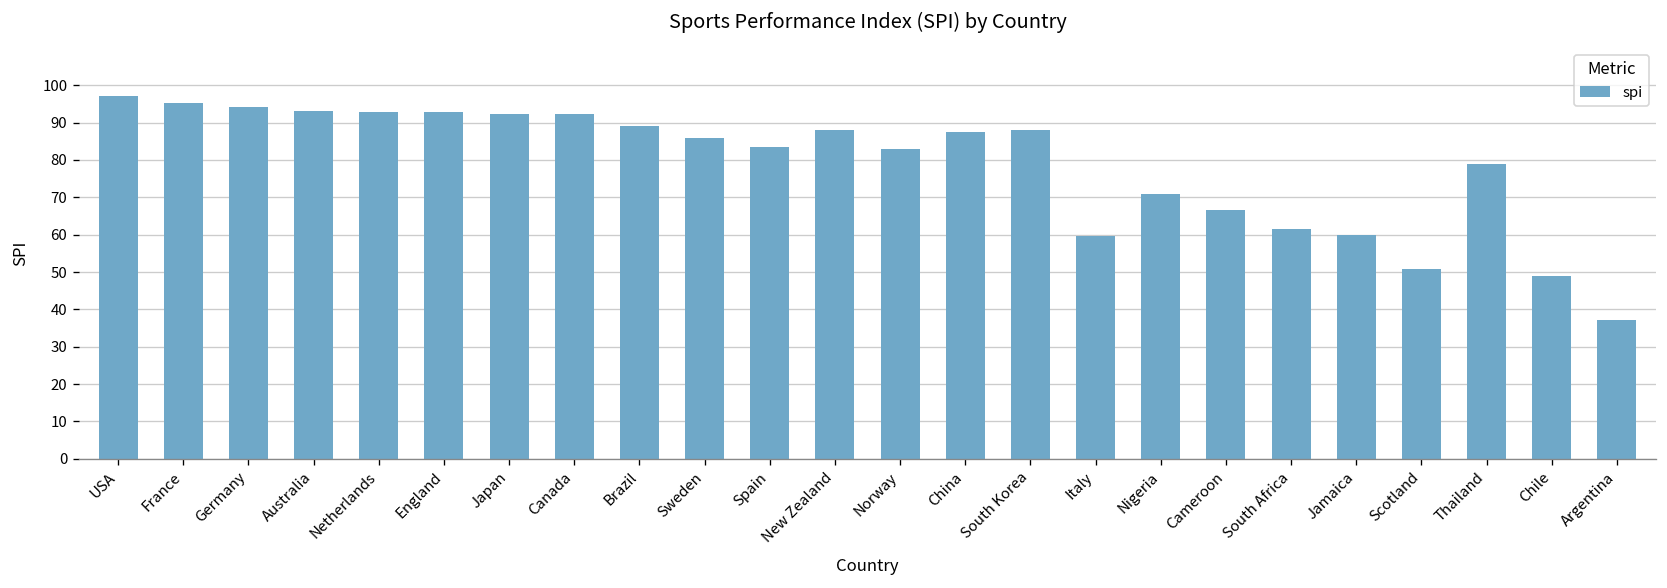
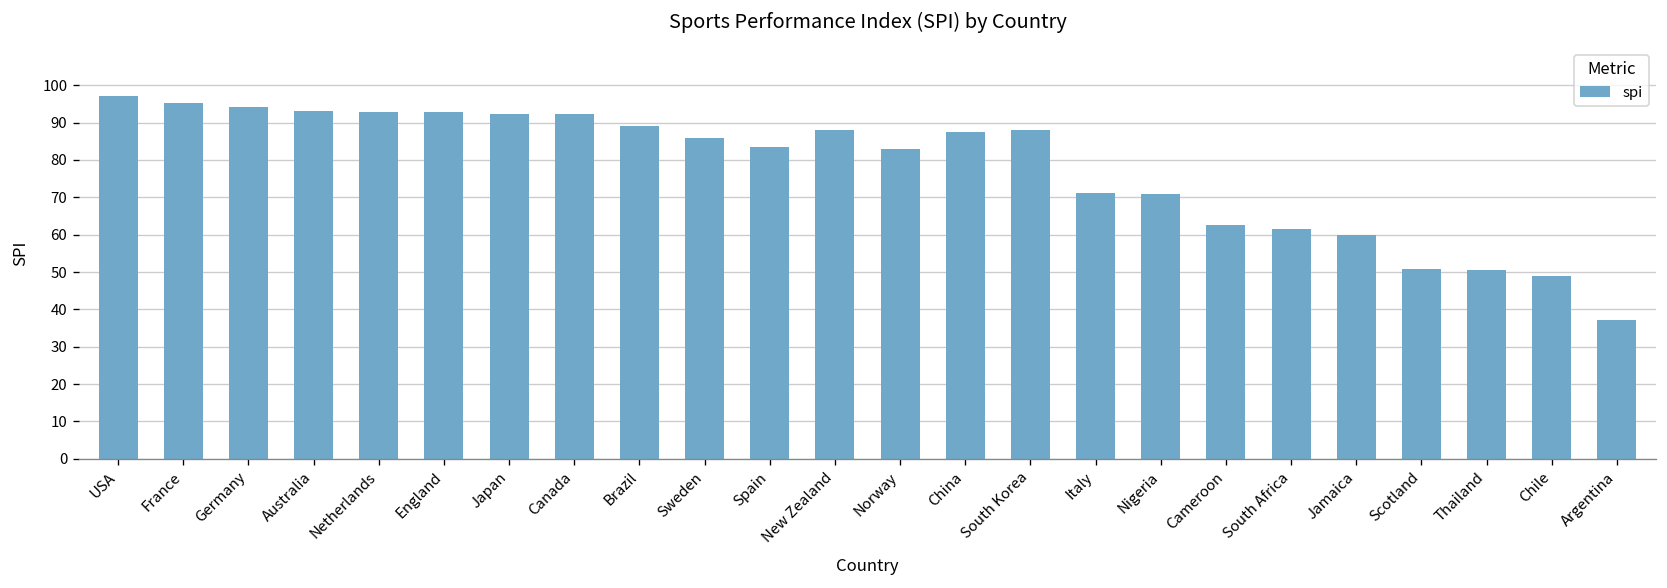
  {
    "USA": 97,
    "France": 95,
    "Germany": 94,
    "Australia": 93,
    "Netherlands": 93,
    "England": 93,
    "Japan": 92,
    "Canada": 92,
    "Brazil": 89,
    "Sweden": 86,
    "Spain": 84,
    "New Zealand": 88,
    "Norway": 83,
    "China": 87,
    "South Korea": 88,
-   "Italy": 60,
+   "Italy": 71,
    "Nigeria": 71,
-   "Cameroon": 67,
+   "Cameroon": 63,
    "South Africa": 62,
    "Jamaica": 60,
    "Scotland": 51,
-   "Thailand": 79,
+   "Thailand": 50,
    "Chile": 49,
    "Argentina": 37
  }
